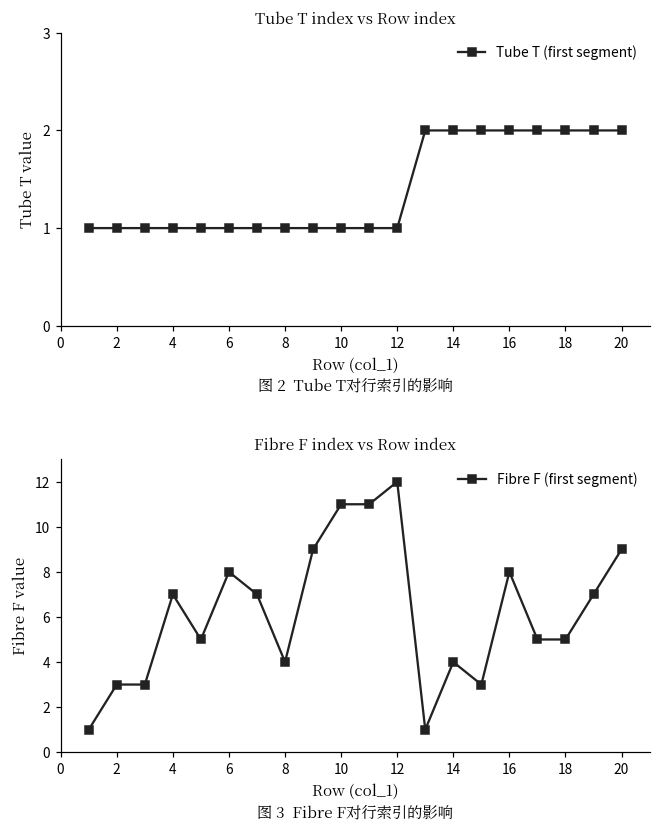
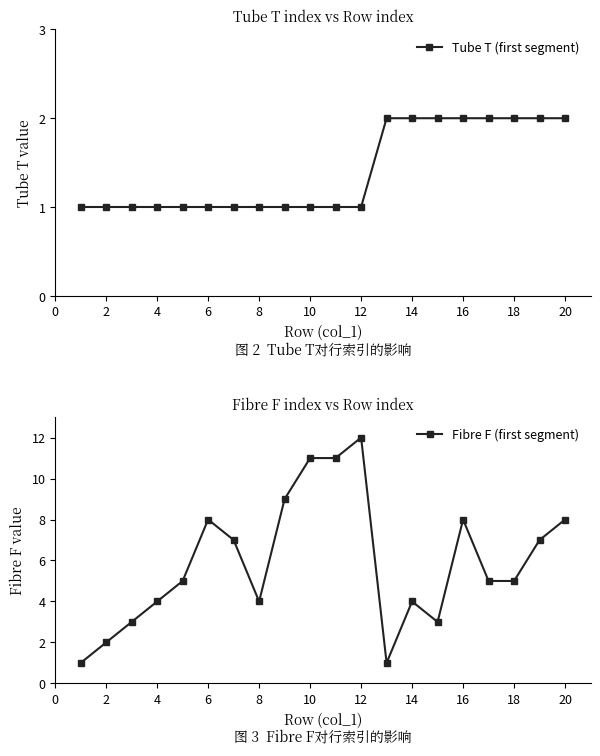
  {
    "Tube T index vs Row index": {
      "2": 1.0,
      "4": 1.0,
      "6": 1.0,
      "8": 1.0,
      "10": 1.0,
      "12": 1.0,
      "14": 2.0,
      "16": 2.0,
      "18": 2.0,
      "20": 2.0
    },
    "Fibre F index vs Row index": {
-     "2": 3,
-     "4": 7,
+     "2": 2,
+     "4": 4,
      "6": 8,
      "8": 4,
      "10": 11,
      "12": 12,
      "14": 4,
      "16": 8,
      "18": 5,
-     "20": 9
+     "20": 8
    }
  }
